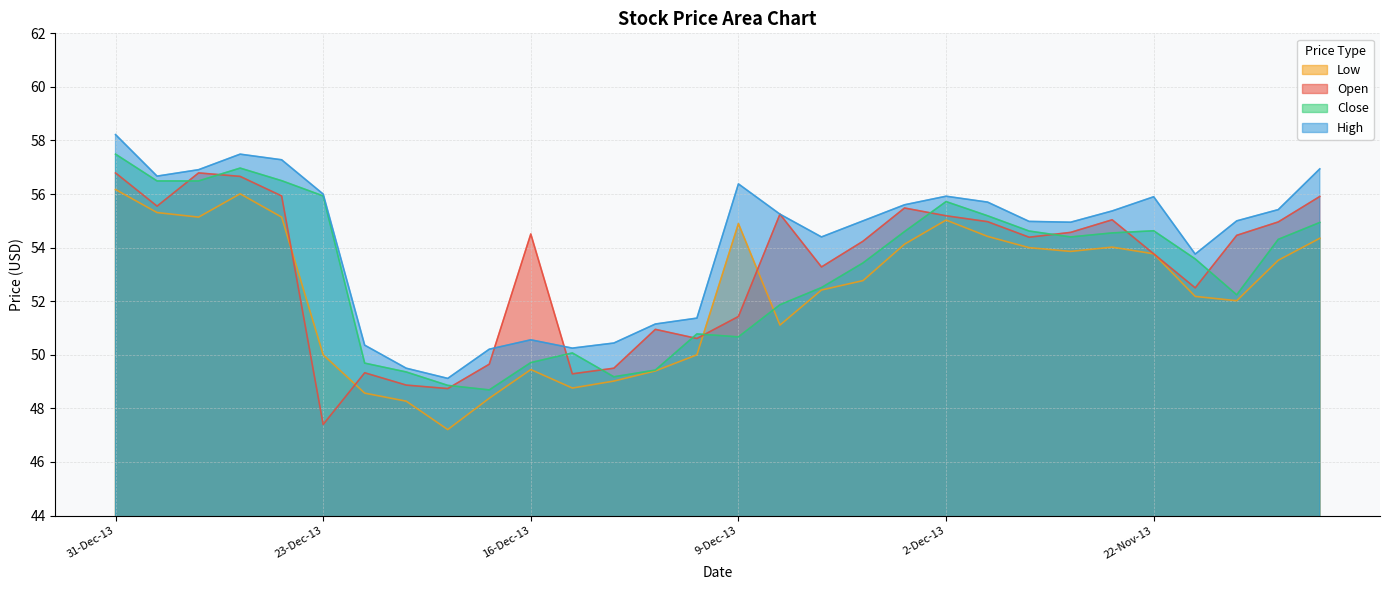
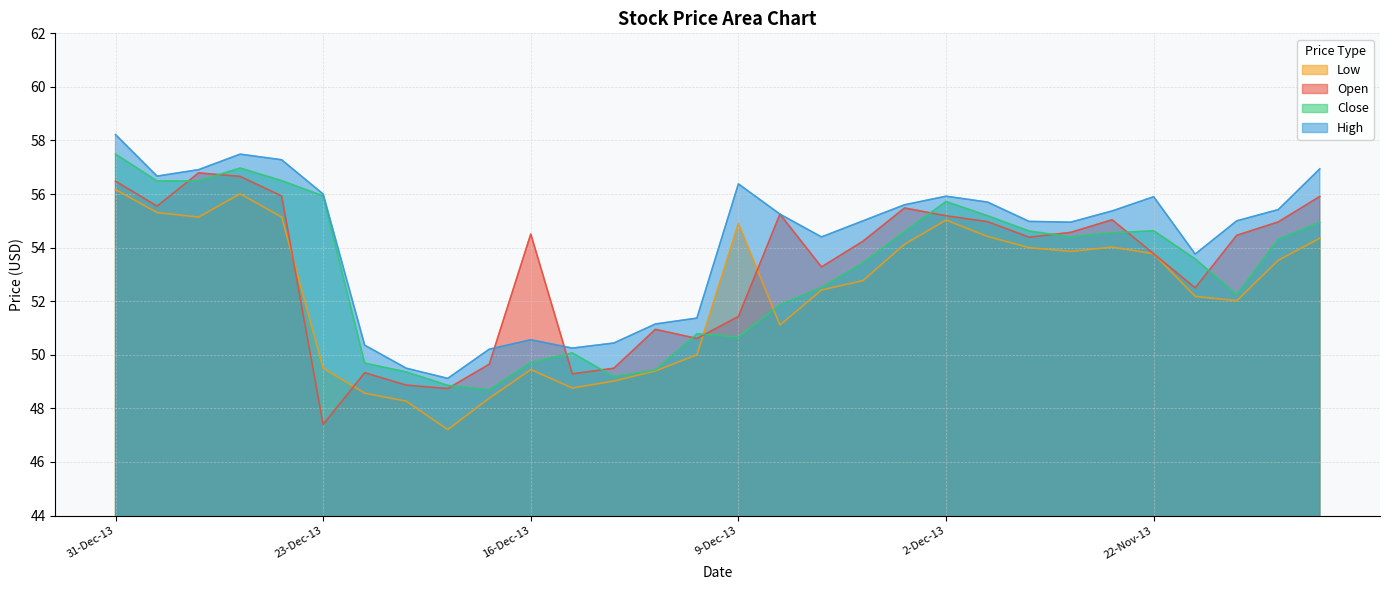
  {
    "Low": {
      "31-Dec-13": 56.2,
-     "23-Dec-13": 50.0,
+     "23-Dec-13": 49.5,
      "16-Dec-13": 49.5,
      "9-Dec-13": 54.9,
      "2-Dec-13": 55.0
    },
    "Open": {
-     "31-Dec-13": 56.8,
+     "31-Dec-13": 56.5,
      "23-Dec-13": 47.4,
      "16-Dec-13": 54.5,
      "9-Dec-13": 51.4,
      "2-Dec-13": 55.2
    },
    "Close": {
      "31-Dec-13": 57.5,
      "16-Dec-13": 49.7,
      "9-Dec-13": 50.7,
      "2-Dec-13": 55.7,
      "22-Nov-13": 54.6
    },
    "High": {
      "31-Dec-13": 58.2,
      "16-Dec-13": 50.6,
      "9-Dec-13": 56.4,
      "2-Dec-13": 55.9,
      "22-Nov-13": 55.9
    }
  }
